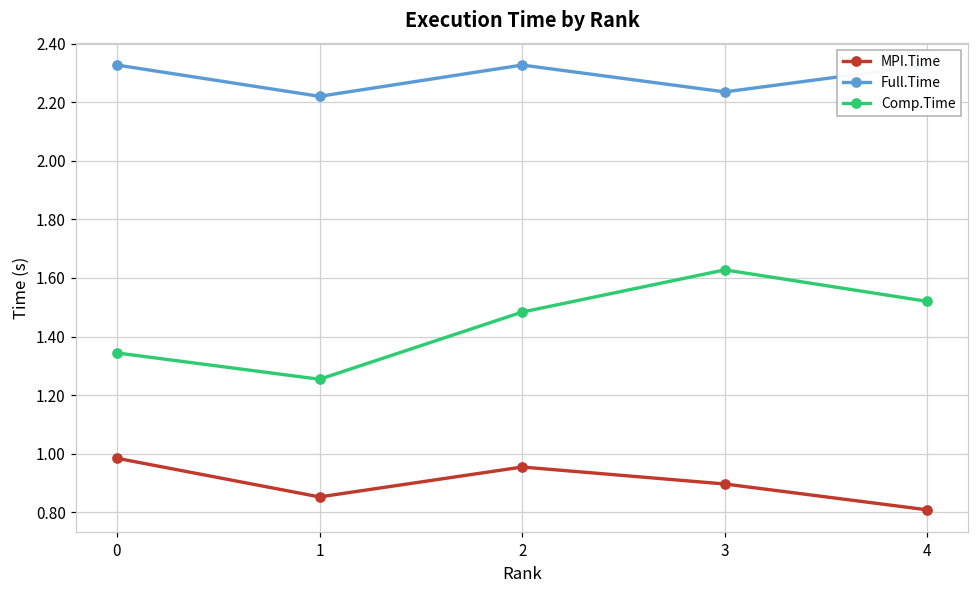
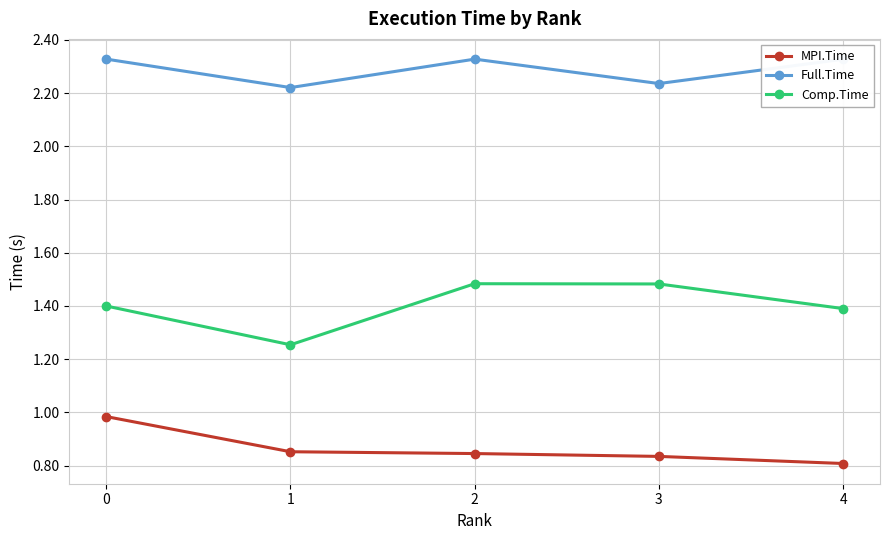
  {
    "MPI.Time": {
      "0": 0.98,
      "1": 0.85,
-     "2": 0.95,
-     "3": 0.90,
+     "2": 0.85,
+     "3": 0.83,
      "4": 0.81
    },
    "Full.Time": {
      "0": 2.33,
      "1": 2.22,
      "2": 2.33,
      "3": 2.24
    },
    "Comp.Time": {
-     "0": 1.34,
+     "0": 1.40,
      "1": 1.25,
      "2": 1.48,
-     "3": 1.63,
-     "4": 1.52
+     "3": 1.48,
+     "4": 1.39
    }
  }
